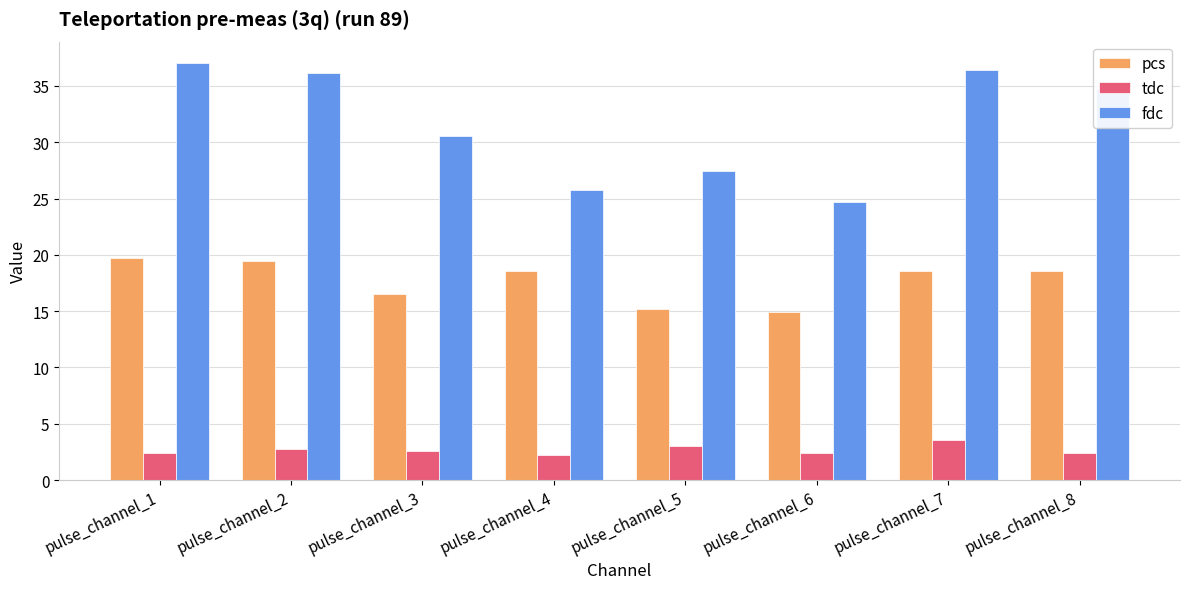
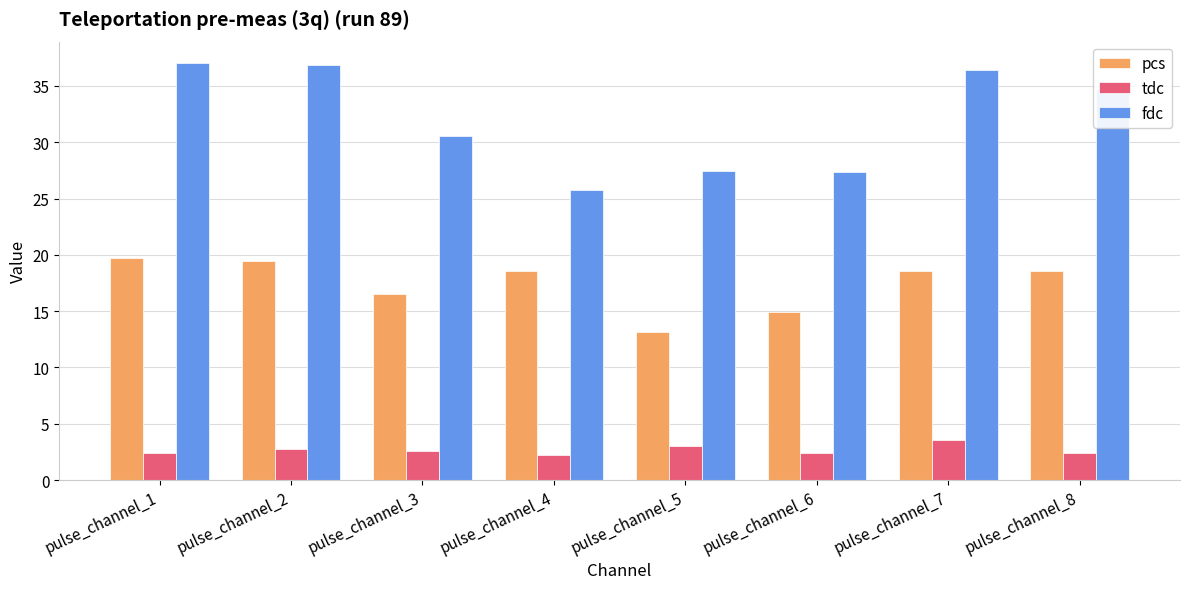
  {
    "pcs": {
      "pulse_channel_1": 19.7,
      "pulse_channel_2": 19.5,
      "pulse_channel_3": 16.6,
      "pulse_channel_4": 18.6,
-     "pulse_channel_5": 15.2,
+     "pulse_channel_5": 13.1,
      "pulse_channel_6": 14.9,
      "pulse_channel_7": 18.6,
      "pulse_channel_8": 18.6
    },
    "tdc": {
      "pulse_channel_1": 2.4,
      "pulse_channel_2": 2.8,
      "pulse_channel_3": 2.6,
      "pulse_channel_4": 2.2,
      "pulse_channel_5": 3.0,
      "pulse_channel_6": 2.4,
      "pulse_channel_7": 3.5,
      "pulse_channel_8": 2.4
    },
    "fdc": {
      "pulse_channel_1": 37.1,
-     "pulse_channel_2": 36.1,
+     "pulse_channel_2": 36.9,
      "pulse_channel_3": 30.6,
      "pulse_channel_4": 25.7,
      "pulse_channel_5": 27.5,
-     "pulse_channel_6": 24.7,
+     "pulse_channel_6": 27.3,
      "pulse_channel_7": 36.4
    }
  }
